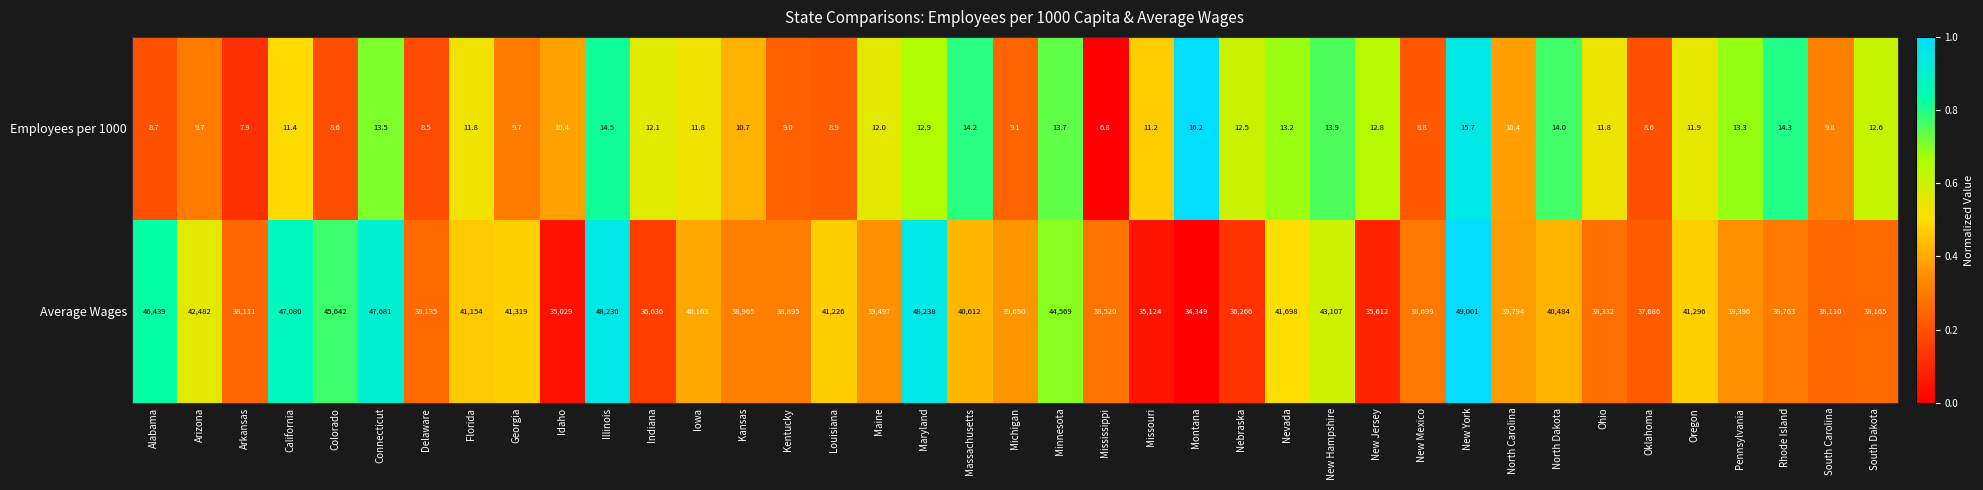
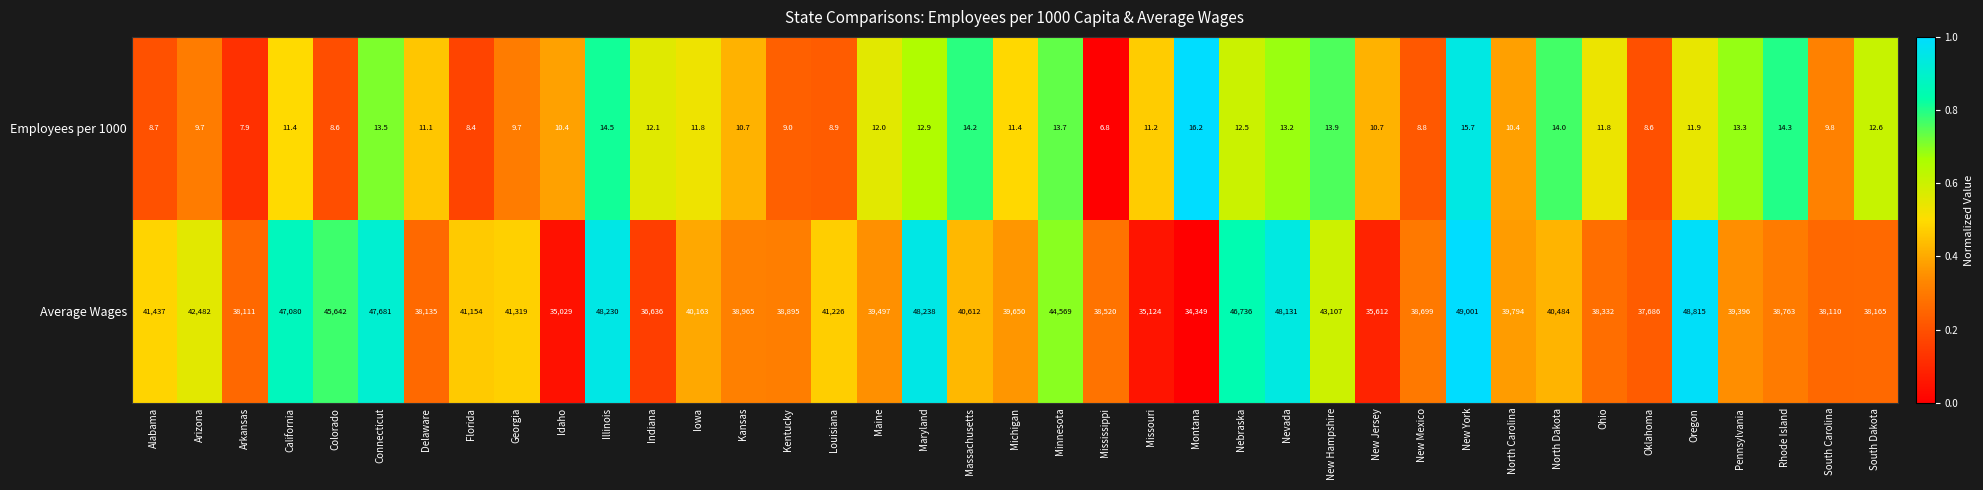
  {
    "Employees per 1000": {
      "Alabama": "8.7",
      "Arizona": "9.7",
      "Arkansas": "7.9",
      "California": "11.4",
      "Colorado": "8.6",
      "Connecticut": "13.5",
-     "Delaware": "8.5",
-     "Florida": "11.8",
+     "Delaware": "11.1",
+     "Florida": "8.4",
      "Georgia": "9.7",
      "Idaho": "10.4",
      "Illinois": "14.5",
      "Indiana": "12.1",
      "Iowa": "11.8",
      "Kansas": "10.7",
      "Kentucky": "9.0",
      "Louisiana": "8.9",
      "Maine": "12.0",
      "Maryland": "12.9",
      "Massachusetts": "14.2",
-     "Michigan": "9.1",
+     "Michigan": "11.4",
      "Minnesota": "13.7",
      "Mississippi": "6.8",
      "Missouri": "11.2",
      "Montana": "16.2",
      "Nebraska": "12.5",
      "Nevada": "13.2",
      "New Hampshire": "13.9",
-     "New Jersey": "12.8",
+     "New Jersey": "10.7",
      "New Mexico": "8.8",
      "New York": "15.7",
      "North Carolina": "10.4",
      "North Dakota": "14.0",
      "Ohio": "11.8",
      "Oklahoma": "8.6",
      "Oregon": "11.9",
      "Pennsylvania": "13.3",
      "Rhode Island": "14.3",
      "South Carolina": "9.8",
      "South Dakota": "12.6"
    },
    "Average Wages": {
-     "Alabama": "46,439",
+     "Alabama": "41,437",
      "Arizona": "42,482",
      "Arkansas": "38,111",
      "California": "47,080",
      "Colorado": "45,642",
      "Connecticut": "47,681",
      "Delaware": "38,135",
      "Florida": "41,154",
      "Georgia": "41,319",
      "Idaho": "35,029",
      "Illinois": "48,230",
      "Indiana": "36,636",
      "Iowa": "40,163",
      "Kansas": "38,965",
      "Kentucky": "38,895",
      "Louisiana": "41,226",
      "Maine": "39,497",
      "Maryland": "48,238",
      "Massachusetts": "40,612",
      "Michigan": "39,650",
      "Minnesota": "44,569",
      "Mississippi": "38,520",
      "Missouri": "35,124",
      "Montana": "34,349",
-     "Nebraska": "36,266",
-     "Nevada": "41,698",
+     "Nebraska": "46,736",
+     "Nevada": "48,131",
      "New Hampshire": "43,107",
      "New Jersey": "35,612",
      "New Mexico": "38,699",
      "New York": "49,001",
      "North Carolina": "39,794",
      "North Dakota": "40,484",
      "Ohio": "38,332",
      "Oklahoma": "37,686",
-     "Oregon": "41,296",
+     "Oregon": "48,815",
      "Pennsylvania": "39,396",
      "Rhode Island": "38,763",
      "South Carolina": "38,110",
      "South Dakota": "38,165"
    }
  }
